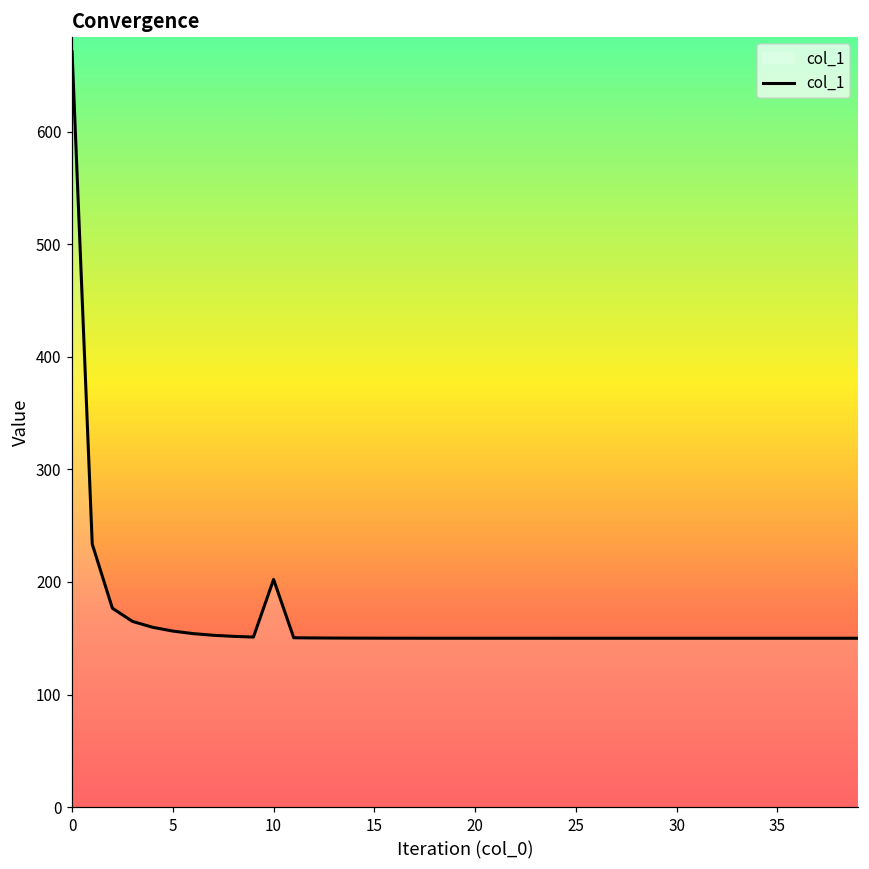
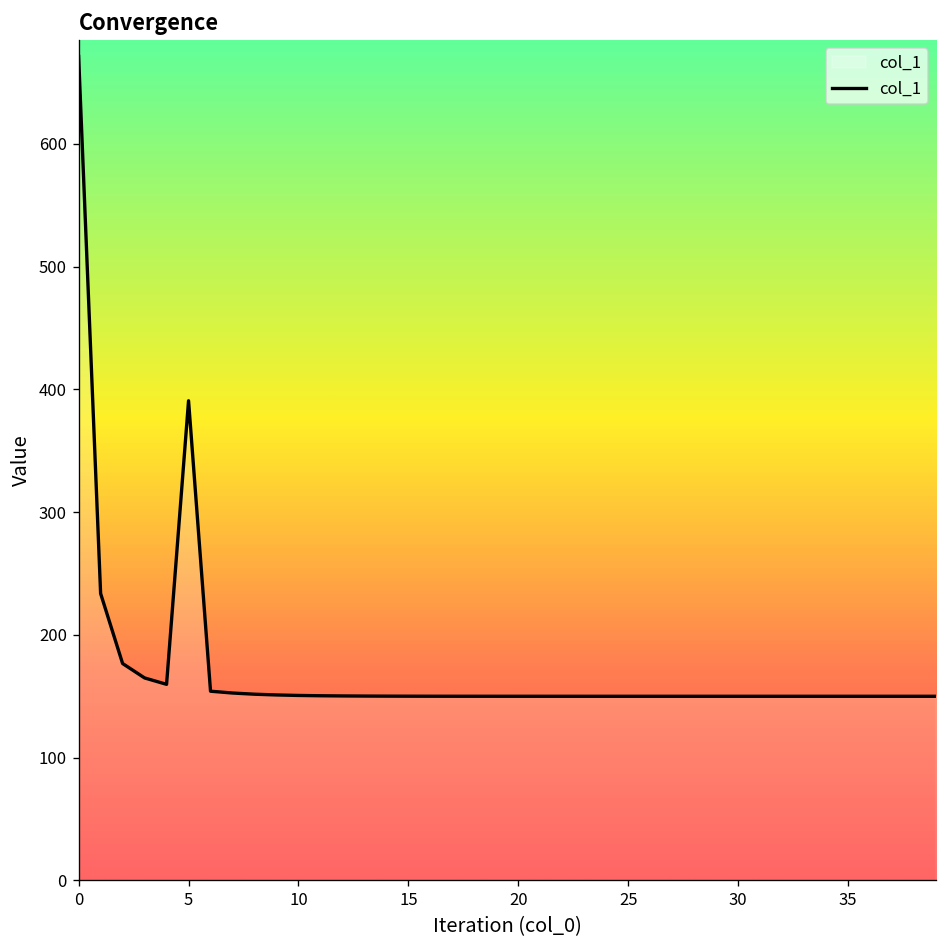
  {
    "0": 671,
-   "5": 156,
-   "10": 202,
+   "5": 391,
+   "10": 151,
    "15": 150,
    "20": 150,
    "25": 150,
    "30": 150,
    "35": 150
  }
